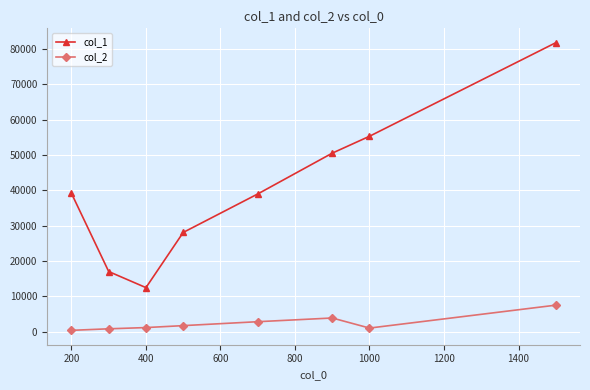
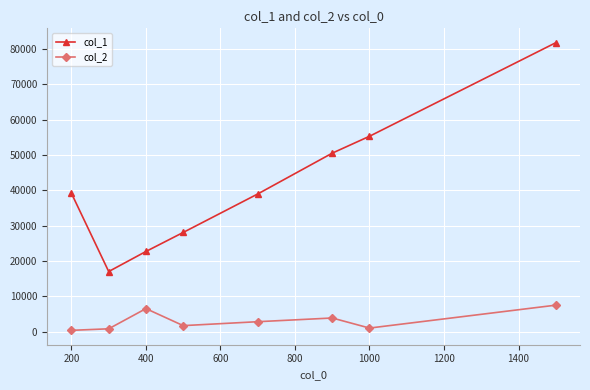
  {
    "col_1": {
      "200": 39000,
-     "400": 12000,
+     "400": 23000,
      "1000": 55000
    },
    "col_2": {
      "200": 0,
-     "400": 1000,
+     "400": 7000,
      "1000": 1000
    }
  }
